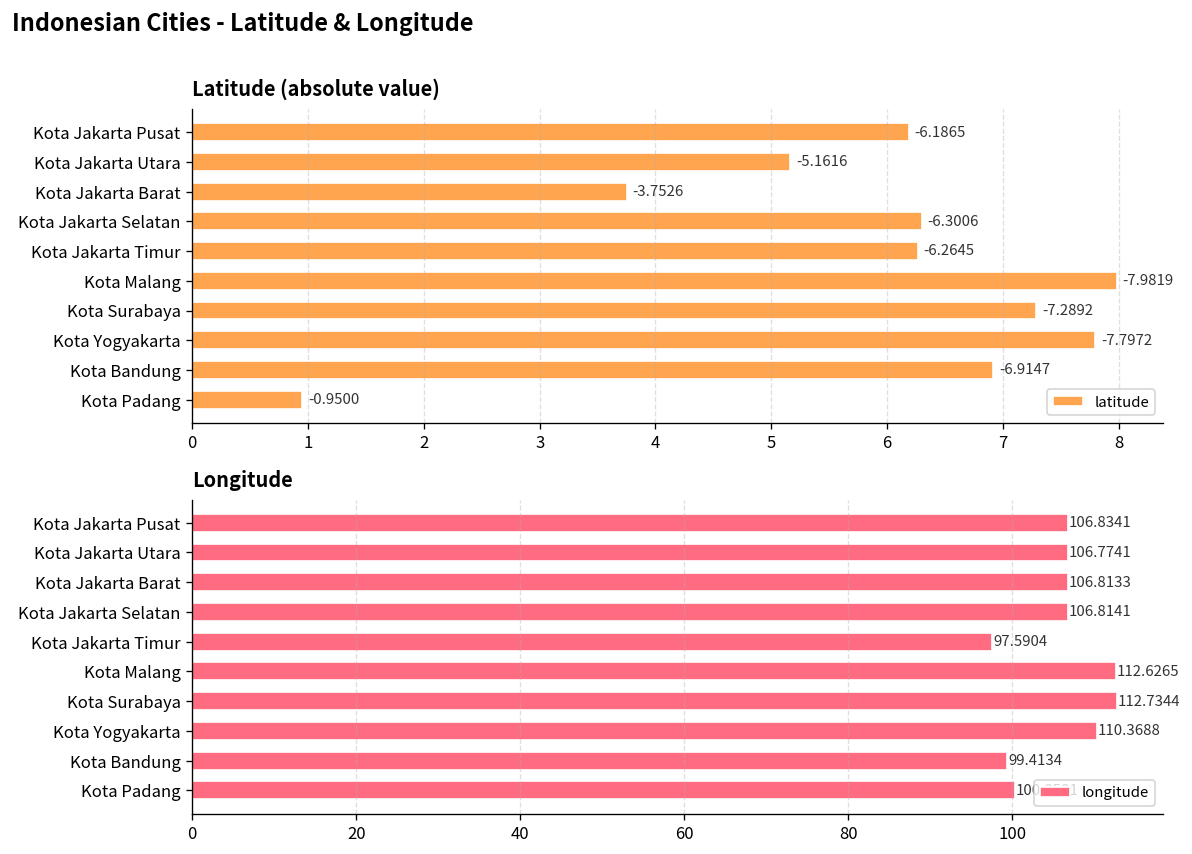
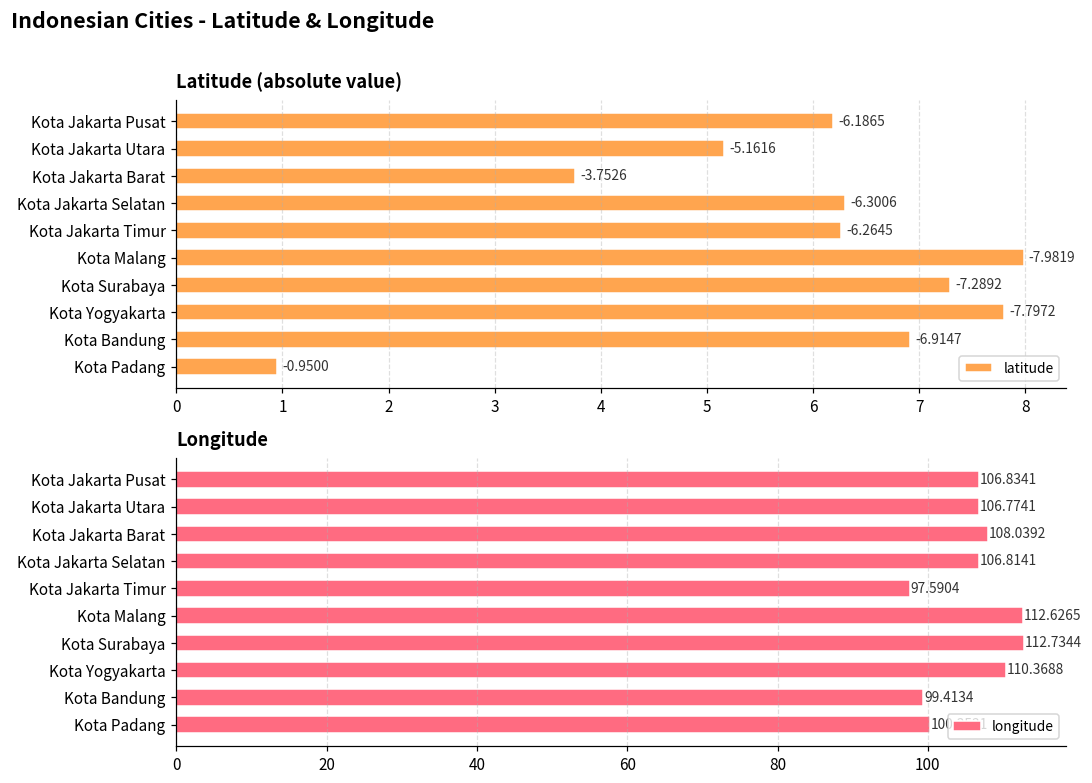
  {
    "Longitude": {
      "Kota Jakarta Pusat": 106.8341,
      "Kota Jakarta Utara": 106.7741,
-     "Kota Jakarta Barat": 106.8133,
+     "Kota Jakarta Barat": 108.0392,
      "Kota Jakarta Selatan": 106.8141,
      "Kota Jakarta Timur": 97.5904,
      "Kota Malang": 112.6265,
      "Kota Surabaya": 112.7344,
      "Kota Yogyakarta": 110.3688,
      "Kota Bandung": 99.4134
    }
  }
